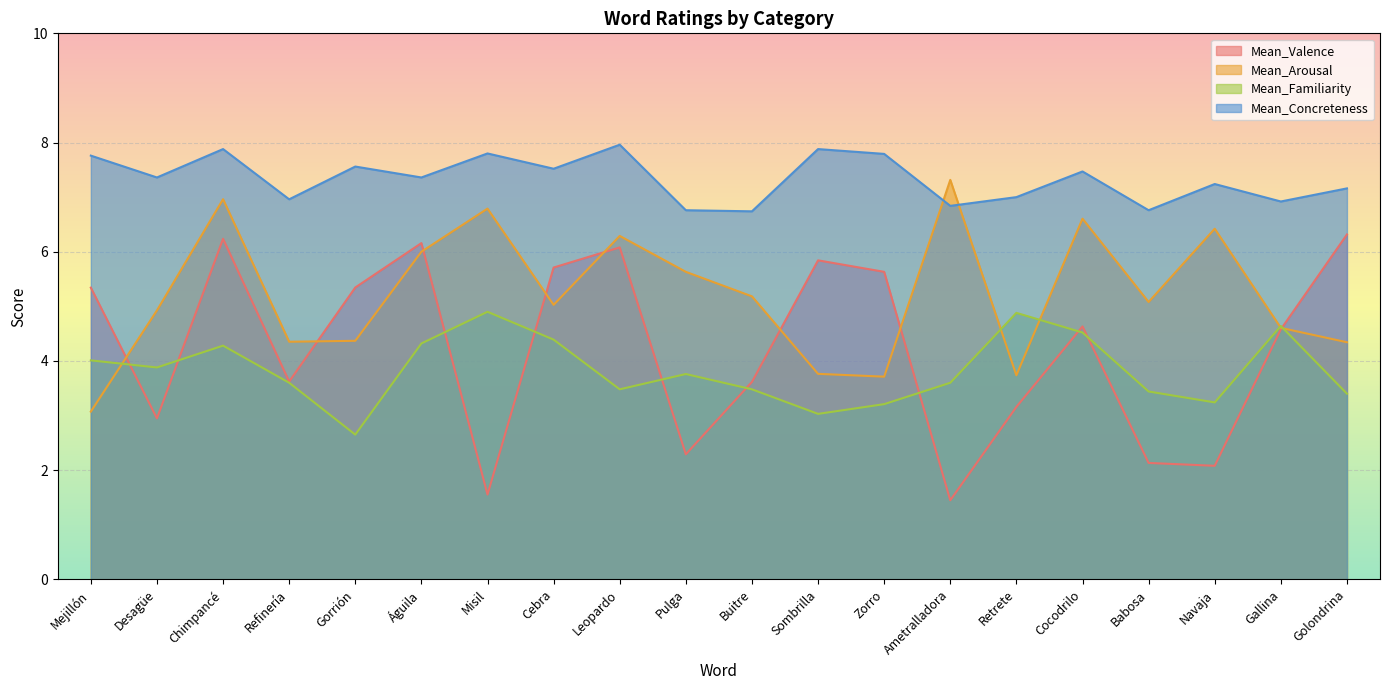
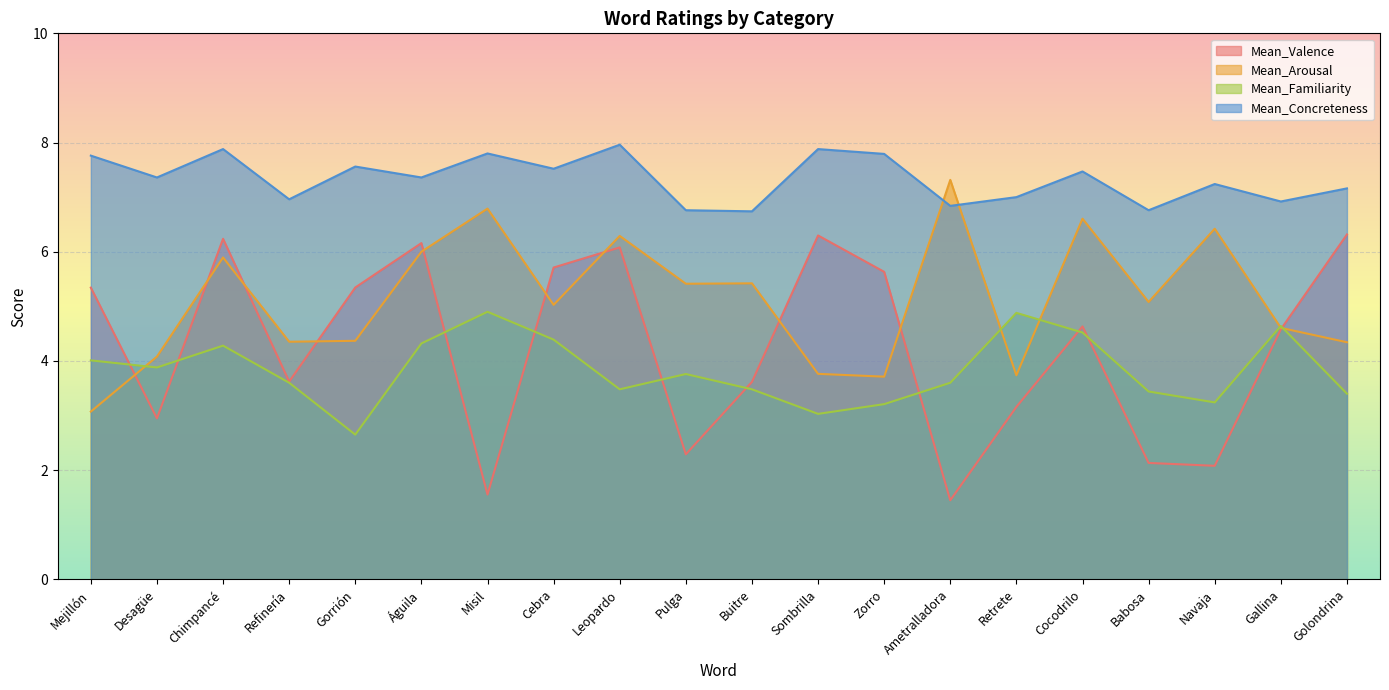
  {
    "Mean_Valence": {
      "Mejillón": 5.3,
      "Desagüe": 2.9,
      "Chimpancé": 6.2,
      "Gorrión": 5.3,
      "Águila": 6.2,
      "Misil": 1.6,
      "Cebra": 5.7,
      "Leopardo": 6.1,
      "Pulga": 2.3,
      "Buitre": 3.6,
-     "Sombrilla": 5.8,
+     "Sombrilla": 6.3,
      "Zorro": 5.6,
      "Ametralladora": 1.4,
      "Retrete": 3.2,
      "Cocodrilo": 4.6,
      "Babosa": 2.1,
      "Navaja": 2.1,
      "Golondrina": 6.3
    },
    "Mean_Arousal": {
      "Mejillón": 3.1,
-     "Desagüe": 4.9,
-     "Chimpancé": 7.0,
+     "Desagüe": 4.1,
+     "Chimpancé": 5.9,
      "Refinería": 4.4,
      "Gorrión": 4.4,
      "Águila": 6.0,
      "Misil": 6.8,
      "Cebra": 5.0,
      "Leopardo": 6.3,
-     "Pulga": 5.6,
-     "Buitre": 5.2,
+     "Pulga": 5.4,
+     "Buitre": 5.4,
      "Sombrilla": 3.8,
      "Zorro": 3.7,
      "Ametralladora": 7.3,
      "Retrete": 3.7,
      "Cocodrilo": 6.6,
      "Babosa": 5.1,
      "Navaja": 6.4,
      "Golondrina": 4.3
    },
    "Mean_Familiarity": {
      "Mejillón": 4.0,
      "Desagüe": 3.9,
      "Chimpancé": 4.3,
      "Gorrión": 2.7,
      "Águila": 4.3,
      "Misil": 4.9,
      "Cebra": 4.4,
      "Leopardo": 3.5,
      "Pulga": 3.8,
      "Buitre": 3.5,
      "Sombrilla": 3.0,
      "Zorro": 3.2,
      "Ametralladora": 3.6,
      "Retrete": 4.9,
      "Cocodrilo": 4.5,
      "Babosa": 3.4,
      "Navaja": 3.2,
      "Golondrina": 3.4
    },
    "Mean_Concreteness": {
      "Mejillón": 7.8,
      "Desagüe": 7.4,
      "Chimpancé": 7.9,
      "Refinería": 7.0,
      "Gorrión": 7.6,
      "Águila": 7.4,
      "Misil": 7.8,
      "Cebra": 7.5,
      "Leopardo": 8.0,
      "Pulga": 6.8,
      "Buitre": 6.7,
      "Sombrilla": 7.9,
      "Zorro": 7.8,
      "Ametralladora": 6.8,
      "Retrete": 7.0,
      "Cocodrilo": 7.5,
      "Babosa": 6.8,
      "Navaja": 7.2,
      "Gallina": 6.9,
      "Golondrina": 7.2
    }
  }
